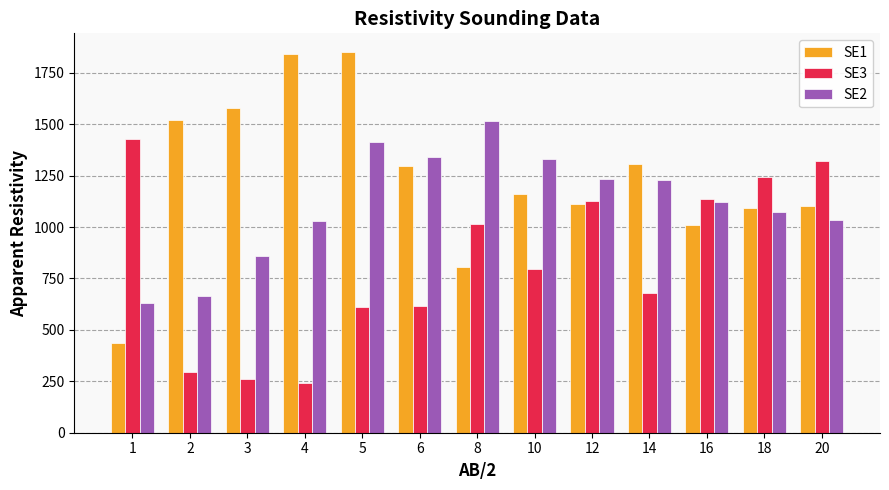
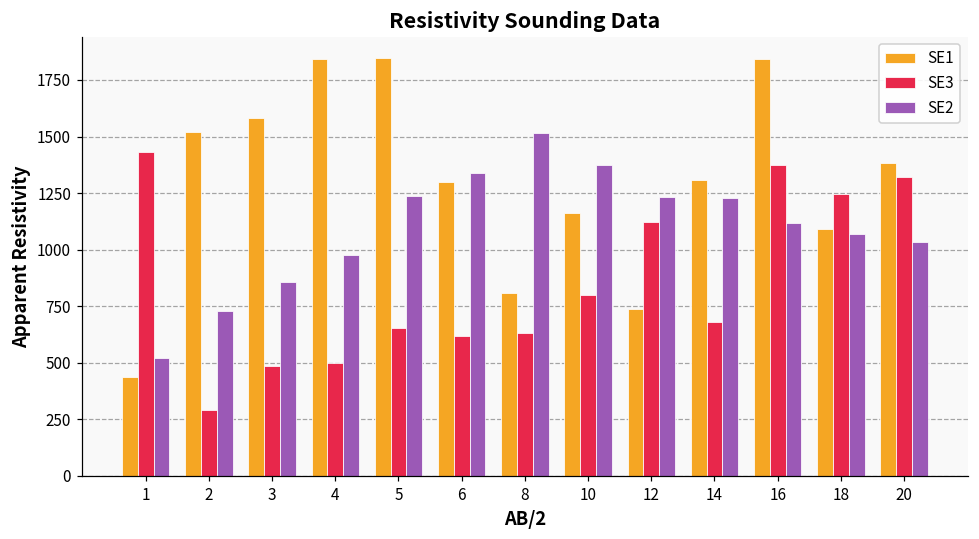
  {
    "SE1": {
      "1": 440,
      "2": 1520,
      "3": 1580,
      "4": 1840,
      "5": 1850,
      "6": 1300,
      "8": 810,
      "10": 1160,
-     "12": 1110,
+     "12": 740,
      "14": 1310,
-     "16": 1010,
+     "16": 1840,
      "18": 1090,
-     "20": 1100
+     "20": 1380
    },
    "SE3": {
      "1": 1430,
      "2": 290,
-     "3": 260,
-     "4": 240,
-     "5": 610,
+     "3": 490,
+     "4": 500,
+     "5": 650,
      "6": 620,
-     "8": 1010,
+     "8": 630,
      "10": 800,
      "12": 1120,
      "14": 680,
-     "16": 1140,
+     "16": 1370,
      "18": 1250,
      "20": 1320
    },
    "SE2": {
-     "1": 630,
-     "2": 660,
+     "1": 520,
+     "2": 730,
      "3": 860,
-     "4": 1030,
-     "5": 1410,
+     "4": 980,
+     "5": 1240,
      "6": 1340,
      "8": 1520,
-     "10": 1330,
+     "10": 1370,
      "12": 1240,
      "14": 1230,
      "16": 1120,
      "18": 1070,
      "20": 1030
    }
  }
